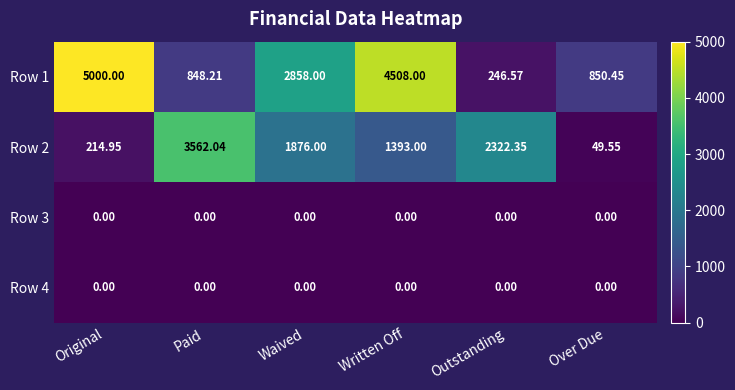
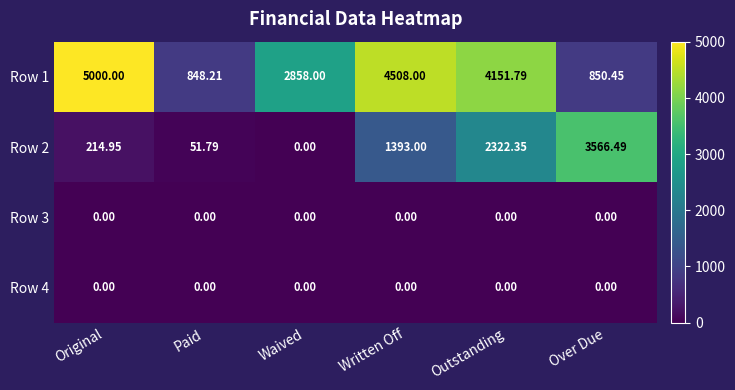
  {
    "Row 1": {
      "Original": 5000.00,
      "Paid": 848.21,
      "Waived": 2858.00,
      "Written Off": 4508.00,
-     "Outstanding": 246.57,
+     "Outstanding": 4151.79,
      "Over Due": 850.45
    },
    "Row 2": {
      "Original": 214.95,
-     "Paid": 3562.04,
-     "Waived": 1876.00,
+     "Paid": 51.79,
+     "Waived": 0.00,
      "Written Off": 1393.00,
      "Outstanding": 2322.35,
-     "Over Due": 49.55
+     "Over Due": 3566.49
    },
    "Row 3": {
      "Original": 0.00,
      "Paid": 0.00,
      "Waived": 0.00,
      "Written Off": 0.00,
      "Outstanding": 0.00,
      "Over Due": 0.00
    },
    "Row 4": {
      "Original": 0.00,
      "Paid": 0.00,
      "Waived": 0.00,
      "Written Off": 0.00,
      "Outstanding": 0.00,
      "Over Due": 0.00
    }
  }
